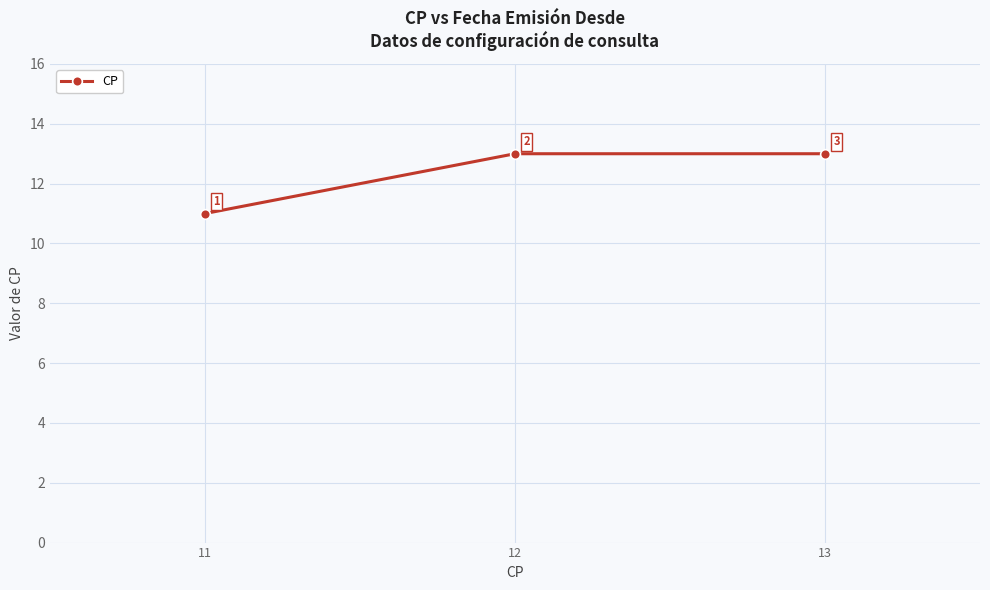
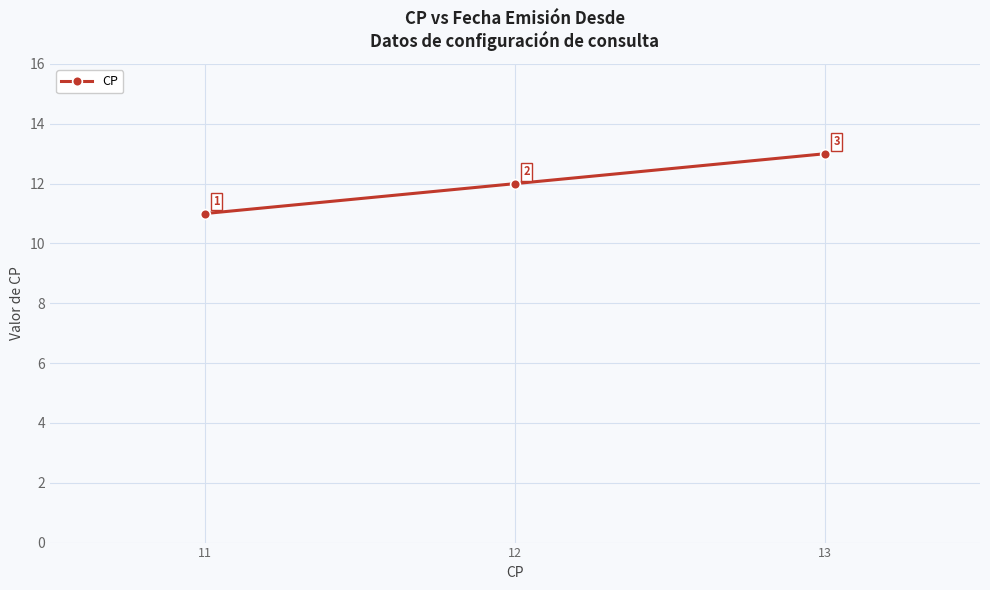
  {
-   "12": 13
+   "12": 12
  }
